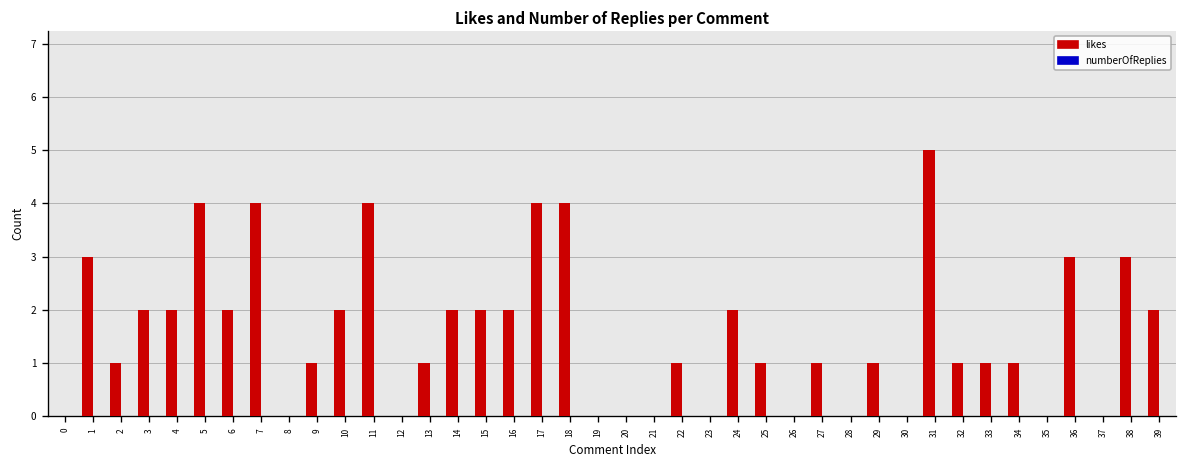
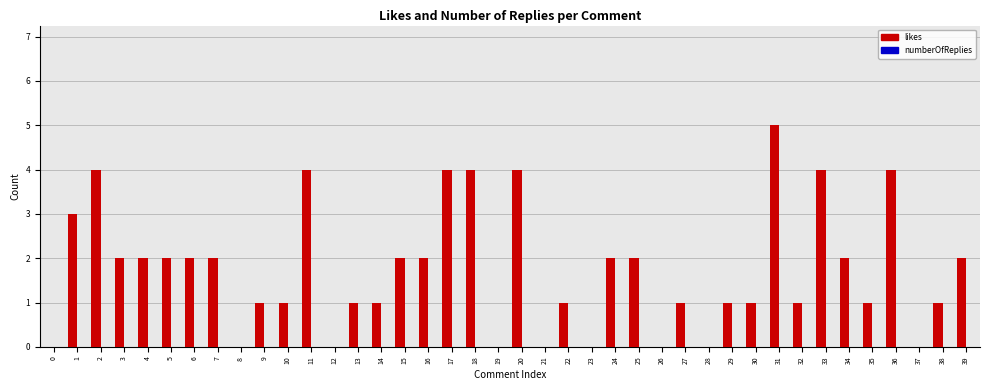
  {
    "likes": {
      "0": 0,
      "1": 3,
-     "2": 1,
+     "2": 4,
      "3": 2,
      "4": 2,
-     "5": 4,
+     "5": 2,
      "6": 2,
-     "7": 4,
+     "7": 2,
      "8": 0,
      "9": 1,
-     "10": 2,
+     "10": 1,
      "11": 4,
      "12": 0,
      "13": 1,
-     "14": 2,
+     "14": 1,
      "15": 2,
      "16": 2,
      "17": 4,
      "18": 4,
      "19": 0,
-     "20": 0,
+     "20": 4,
      "21": 0,
      "22": 1,
      "23": 0,
      "24": 2,
-     "25": 1,
+     "25": 2,
      "26": 0,
      "27": 1,
      "28": 0,
      "29": 1,
-     "30": 0,
+     "30": 1,
      "31": 5,
      "32": 1,
-     "33": 1,
-     "34": 1,
-     "35": 0,
-     "36": 3,
+     "33": 4,
+     "34": 2,
+     "35": 1,
+     "36": 4,
      "37": 0,
-     "38": 3,
+     "38": 1,
      "39": 2
    },
    "numberOfReplies": {
      "0": 0,
      "1": 0,
      "2": 0,
      "3": 0,
      "4": 0,
      "5": 0,
      "6": 0,
      "7": 0,
      "8": 0,
      "9": 0,
      "10": 0,
      "11": 0,
      "12": 0,
      "13": 0,
      "14": 0,
      "15": 0,
      "16": 0,
      "17": 0,
      "18": 0,
      "19": 0,
      "20": 0,
      "21": 0,
      "22": 0,
      "23": 0,
      "24": 0,
      "25": 0,
      "26": 0,
      "27": 0,
      "28": 0,
      "29": 0,
      "30": 0,
      "31": 0,
      "32": 0,
      "33": 0,
      "34": 0,
      "35": 0,
      "36": 0,
      "37": 0,
      "38": 0,
      "39": 0
    }
  }
